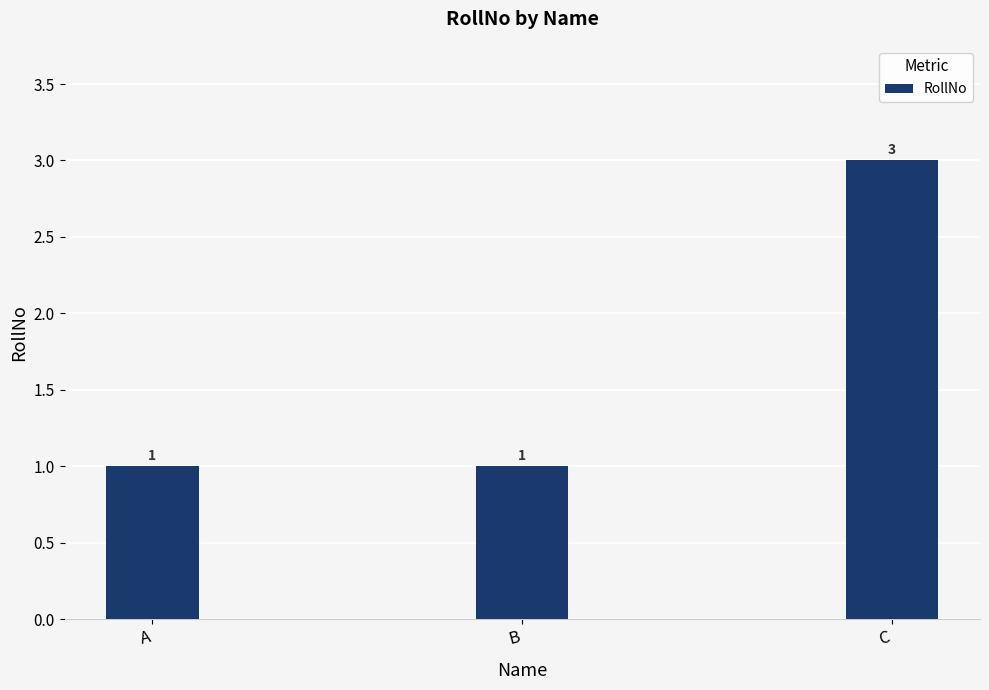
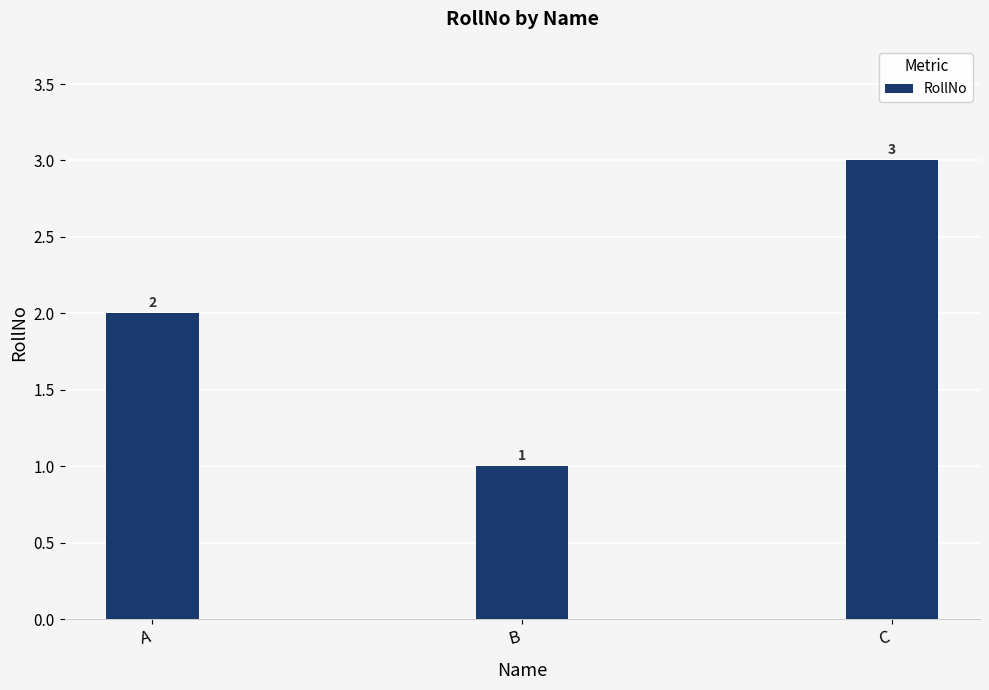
  {
-   "A": 1,
+   "A": 2,
    "B": 1,
    "C": 3
  }
